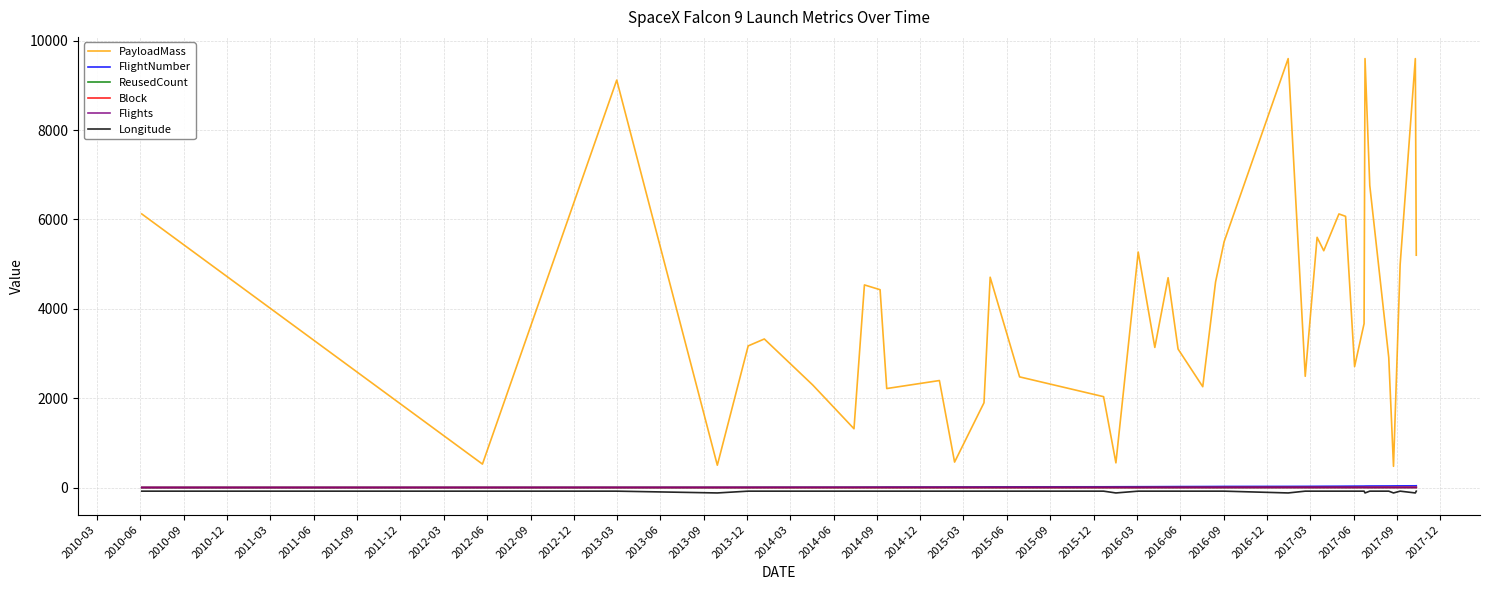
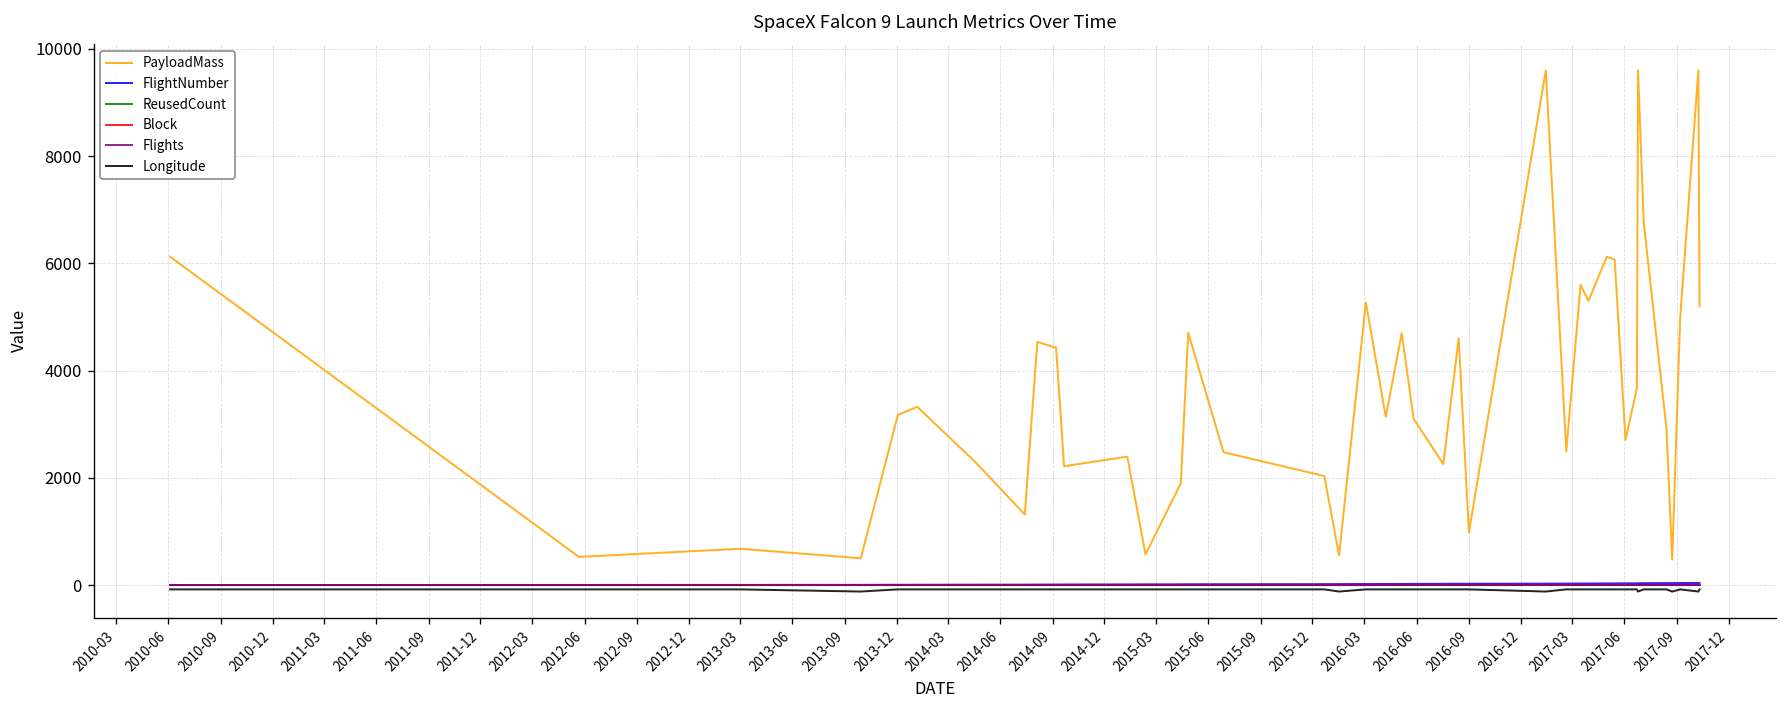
  {
    "PayloadMass": {
-     "2013-03": 9100,
-     "2016-09": 5500
+     "2013-03": 700,
+     "2016-09": 1000
    },
    "Longitude": {
      "2013-03": -100,
      "2016-09": -100
    }
  }
